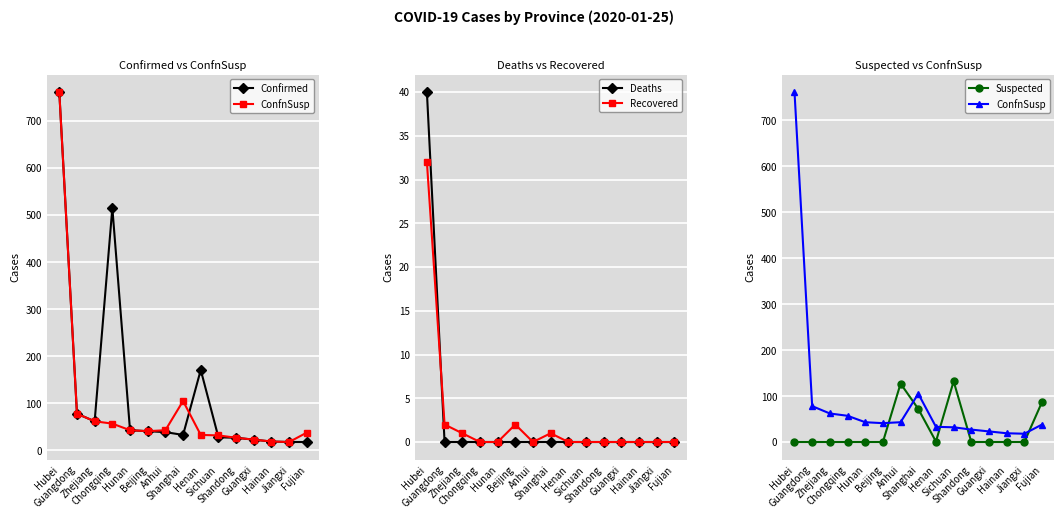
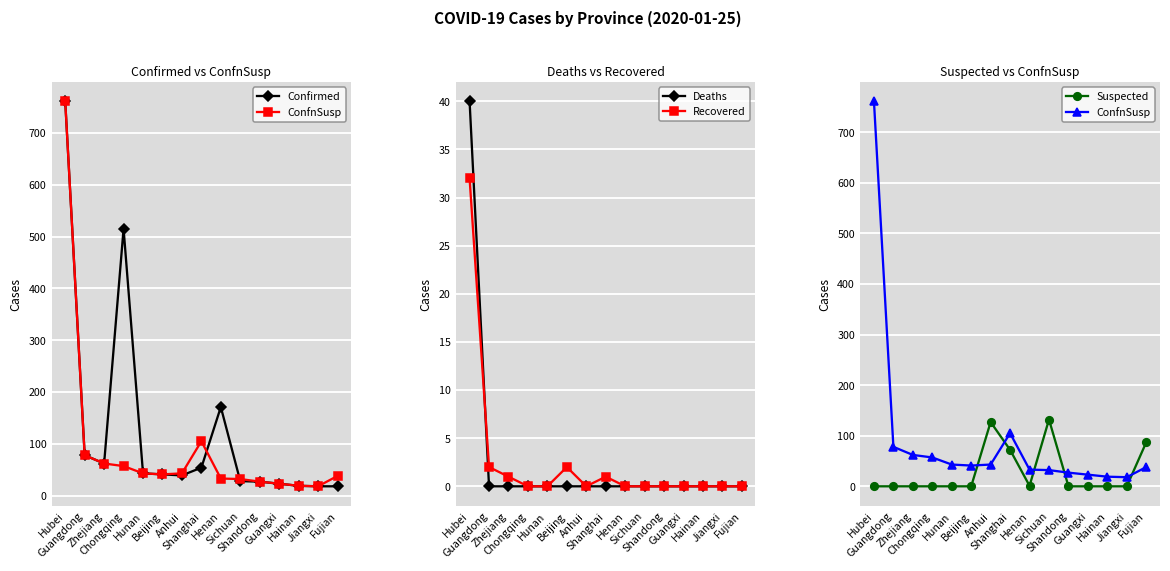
  {
    "Confirmed vs ConfnSusp": {
      "Confirmed": {
        "Chongqing": 520,
-       "Shanghai": 30,
+       "Shanghai": 50,
        "Henan": 170,
        "Fujian": 20
      }
    },
    "Deaths vs Recovered": {
      "Deaths": {
        "Hubei": 40,
        "Guangdong": 0,
        "Zhejiang": 0,
        "Beijing": 0,
        "Shanghai": 0
      },
      "Recovered": {
        "Hubei": 32,
        "Guangdong": 2,
        "Zhejiang": 1,
        "Beijing": 2,
        "Shanghai": 1
      }
    },
    "Suspected vs ConfnSusp": {
      "Suspected": {
        "Hubei": 0,
        "Guangdong": 0,
        "Zhejiang": 0,
        "Chongqing": 0,
        "Hunan": 0,
        "Beijing": 0,
        "Anhui": 130,
        "Shanghai": 70,
        "Henan": 0,
        "Sichuan": 130,
        "Shandong": 0,
        "Guangxi": 0,
        "Hainan": 0,
        "Jiangxi": 0,
        "Fujian": 90
      },
      "ConfnSusp": {
        "Hubei": 760,
        "Guangdong": 80,
        "Zhejiang": 60,
        "Chongqing": 60,
        "Hunan": 40,
        "Beijing": 40,
        "Anhui": 40,
        "Shanghai": 110,
        "Henan": 30,
        "Sichuan": 30,
        "Shandong": 30,
        "Guangxi": 20,
        "Hainan": 20,
        "Jiangxi": 20,
        "Fujian": 40
      }
    }
  }
